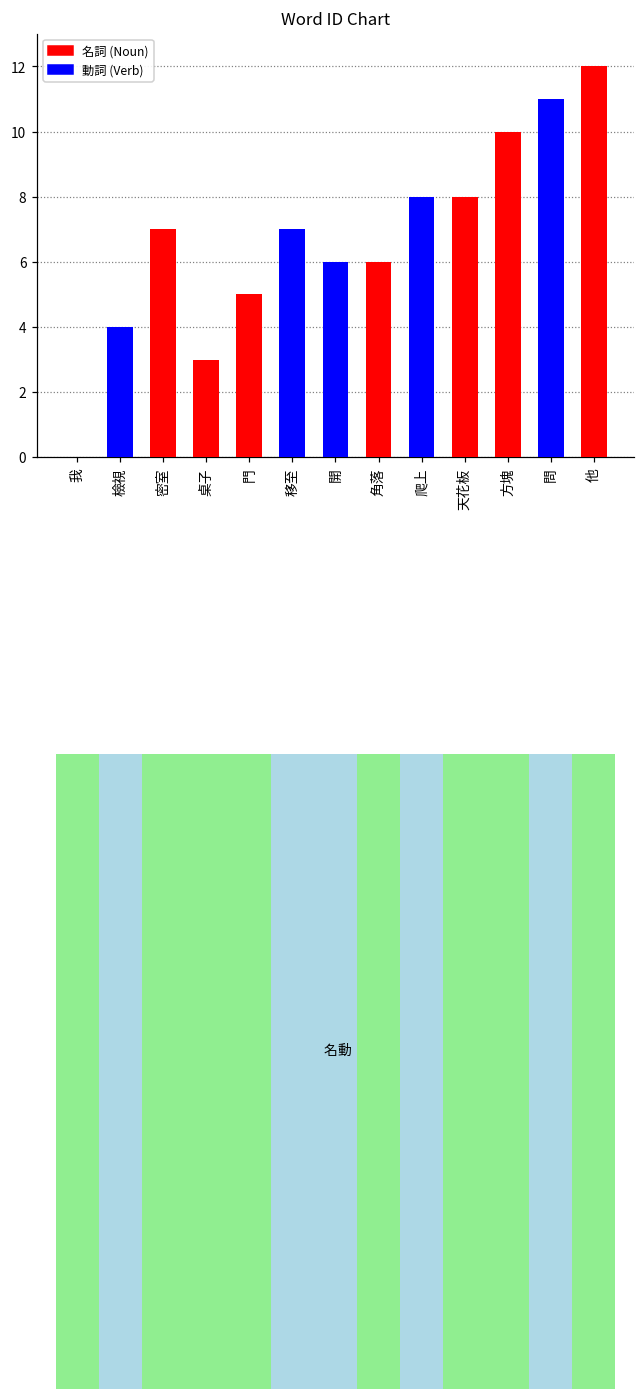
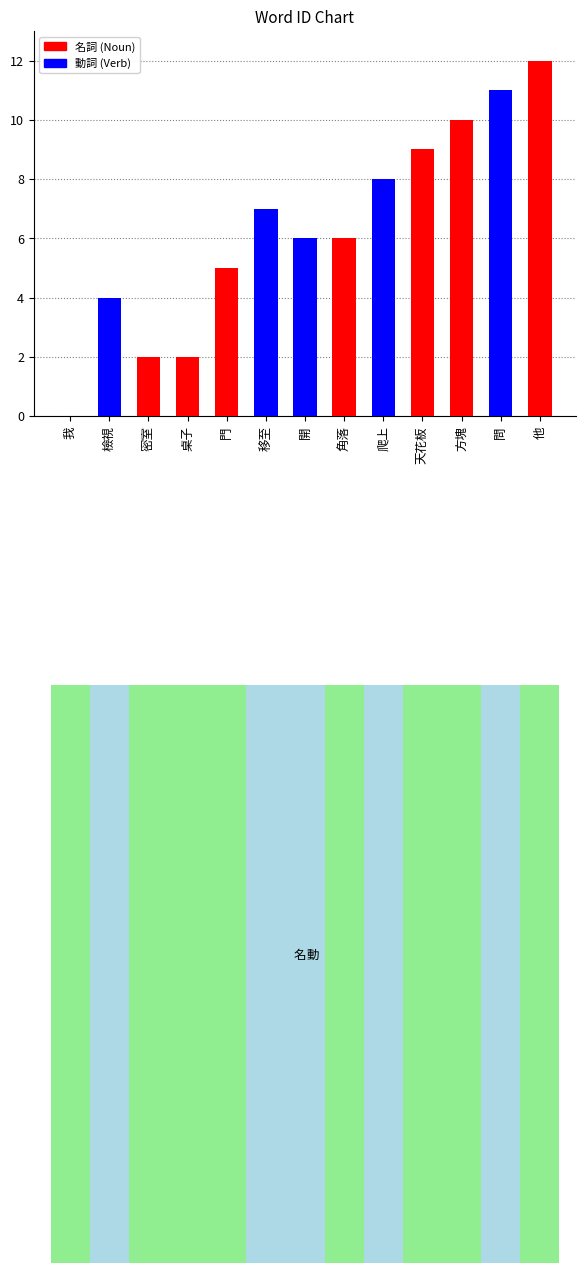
  {
    "我": 0,
    "檢視": 4,
-   "密室": 7,
-   "桌子": 3,
+   "密室": 2,
+   "桌子": 2,
    "門": 5,
    "移至": 7,
    "開": 6,
    "角落": 6,
    "爬上": 8,
-   "天花板": 8,
+   "天花板": 9,
    "方塊": 10,
    "問": 11,
    "他": 12
  }
